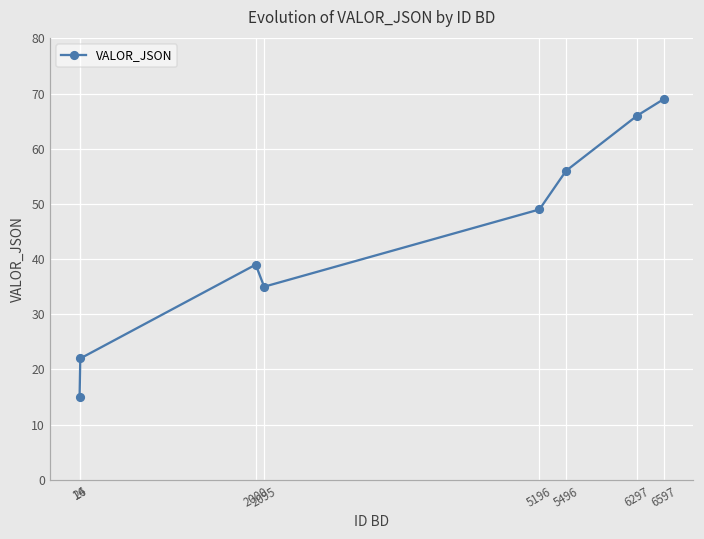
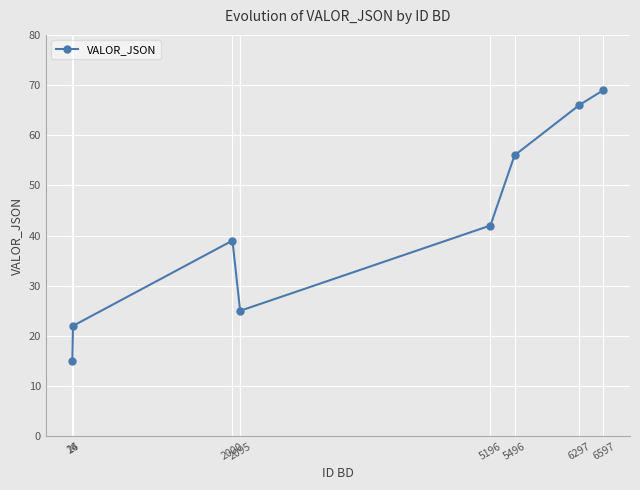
  {
    "16": 15,
    "24": 22,
    "2000": 39,
-   "2095": 35,
-   "5196": 49,
+   "2095": 25,
+   "5196": 42,
    "5496": 56,
    "6297": 66,
    "6597": 69
  }
